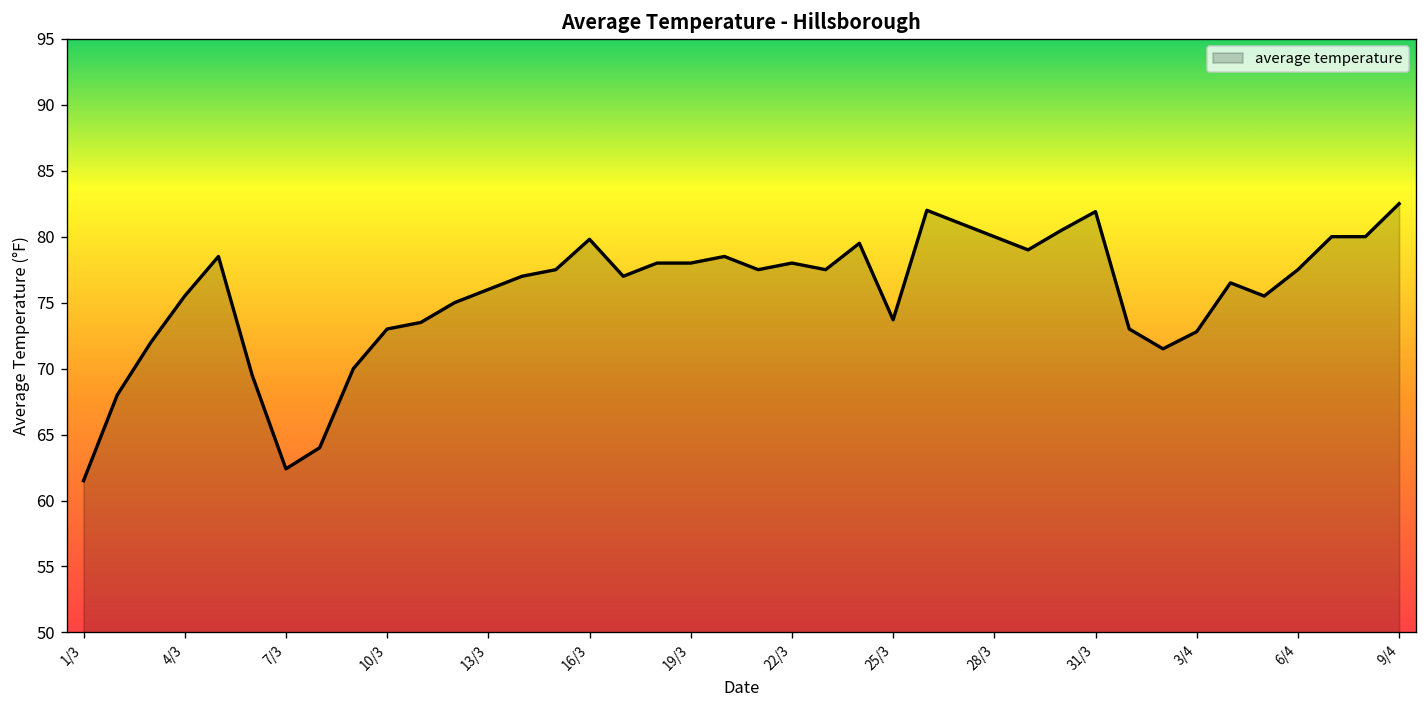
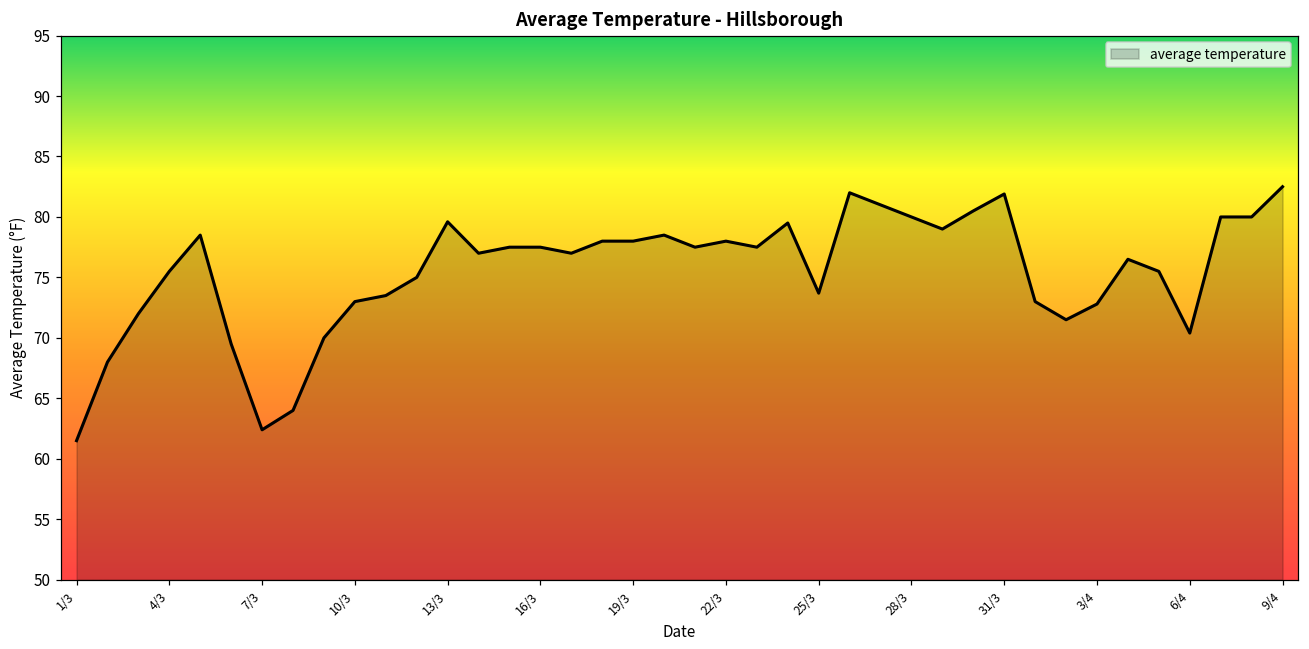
  {
    "1/3": 61.5,
    "4/3": 75.5,
    "7/3": 62.4,
    "10/3": 73.0,
-   "13/3": 76.0,
-   "16/3": 79.8,
+   "13/3": 79.6,
+   "16/3": 77.5,
    "19/3": 78.0,
    "22/3": 78.0,
    "25/3": 73.7,
    "28/3": 80.0,
    "31/3": 81.9,
    "3/4": 72.8,
-   "6/4": 77.5,
+   "6/4": 70.4,
    "9/4": 82.5
  }
